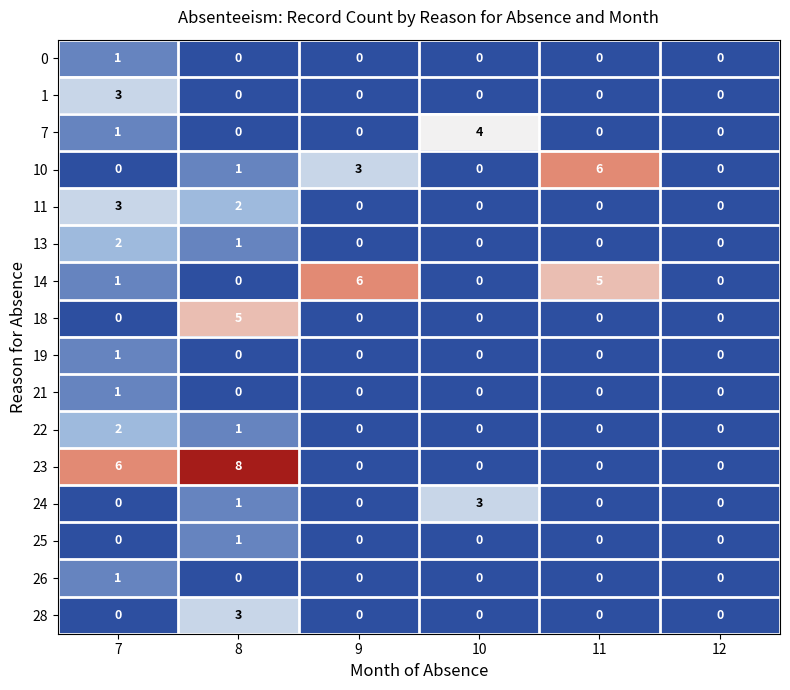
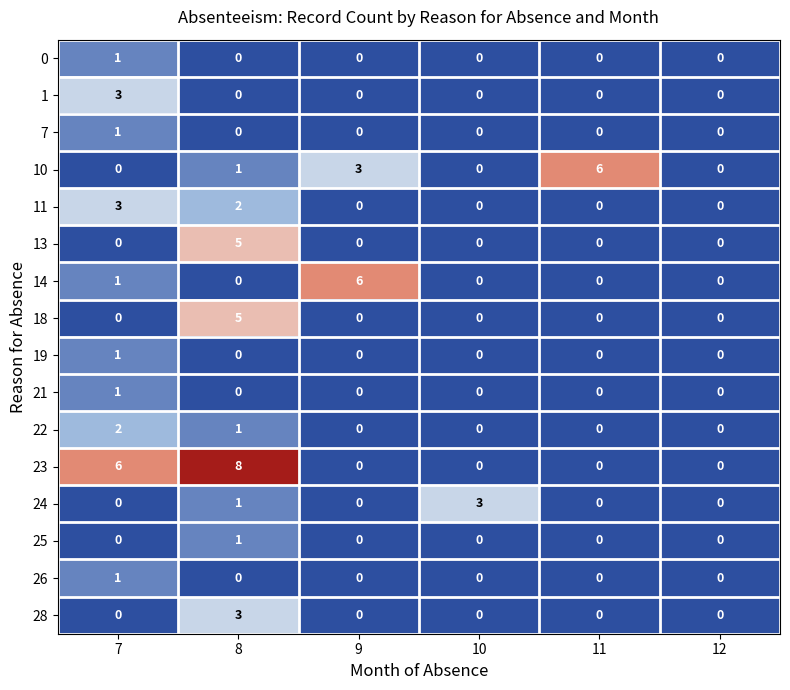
  {
    "0": {
      "7": 1,
      "8": 0,
      "9": 0,
      "10": 0,
      "11": 0,
      "12": 0
    },
    "1": {
      "7": 3,
      "8": 0,
      "9": 0,
      "10": 0,
      "11": 0,
      "12": 0
    },
    "7": {
      "7": 1,
      "8": 0,
      "9": 0,
-     "10": 4,
+     "10": 0,
      "11": 0,
      "12": 0
    },
    "10": {
      "7": 0,
      "8": 1,
      "9": 3,
      "10": 0,
      "11": 6,
      "12": 0
    },
    "11": {
      "7": 3,
      "8": 2,
      "9": 0,
      "10": 0,
      "11": 0,
      "12": 0
    },
    "13": {
-     "7": 2,
-     "8": 1,
+     "7": 0,
+     "8": 5,
      "9": 0,
      "10": 0,
      "11": 0,
      "12": 0
    },
    "14": {
      "7": 1,
      "8": 0,
      "9": 6,
      "10": 0,
-     "11": 5,
+     "11": 0,
      "12": 0
    },
    "18": {
      "7": 0,
      "8": 5,
      "9": 0,
      "10": 0,
      "11": 0,
      "12": 0
    },
    "19": {
      "7": 1,
      "8": 0,
      "9": 0,
      "10": 0,
      "11": 0,
      "12": 0
    },
    "21": {
      "7": 1,
      "8": 0,
      "9": 0,
      "10": 0,
      "11": 0,
      "12": 0
    },
    "22": {
      "7": 2,
      "8": 1,
      "9": 0,
      "10": 0,
      "11": 0,
      "12": 0
    },
    "23": {
      "7": 6,
      "8": 8,
      "9": 0,
      "10": 0,
      "11": 0,
      "12": 0
    },
    "24": {
      "7": 0,
      "8": 1,
      "9": 0,
      "10": 3,
      "11": 0,
      "12": 0
    },
    "25": {
      "7": 0,
      "8": 1,
      "9": 0,
      "10": 0,
      "11": 0,
      "12": 0
    },
    "26": {
      "7": 1,
      "8": 0,
      "9": 0,
      "10": 0,
      "11": 0,
      "12": 0
    },
    "28": {
      "7": 0,
      "8": 3,
      "9": 0,
      "10": 0,
      "11": 0,
      "12": 0
    }
  }
